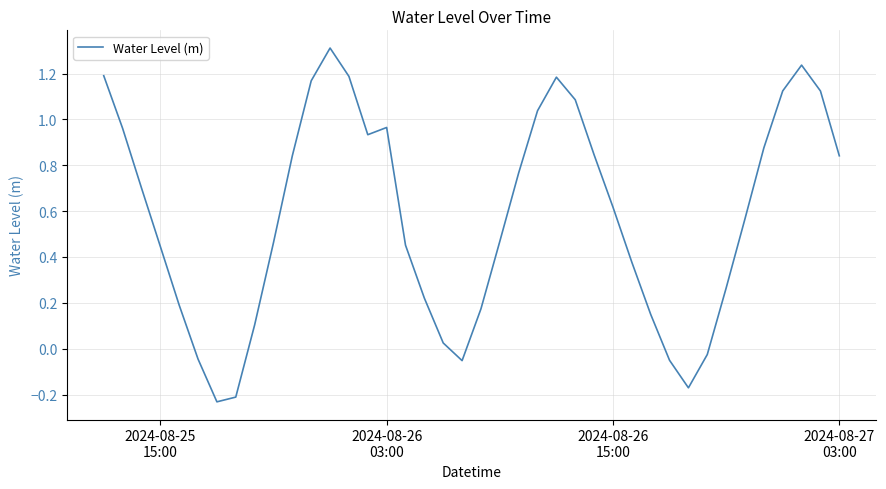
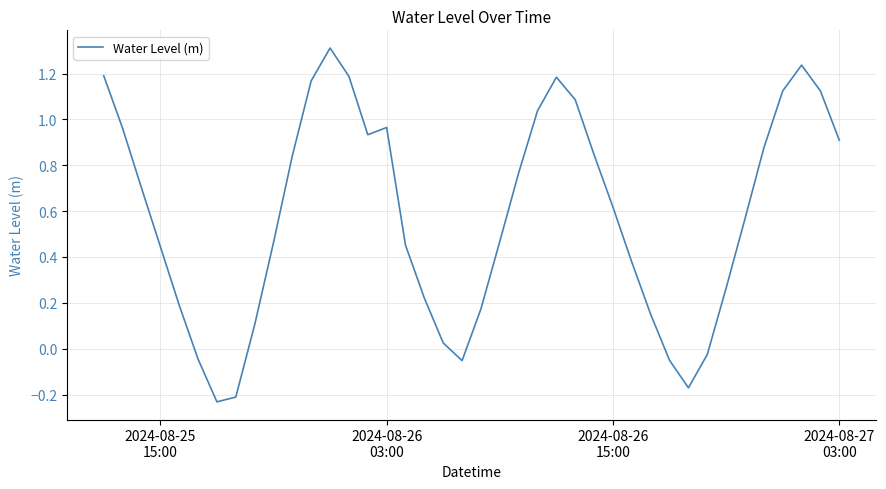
  {
    "2024-08-25 15:00": 0.45,
    "2024-08-26 03:00": 0.96,
    "2024-08-26 15:00": 0.62,
-   "2024-08-27 03:00": 0.84
+   "2024-08-27 03:00": 0.91
  }
